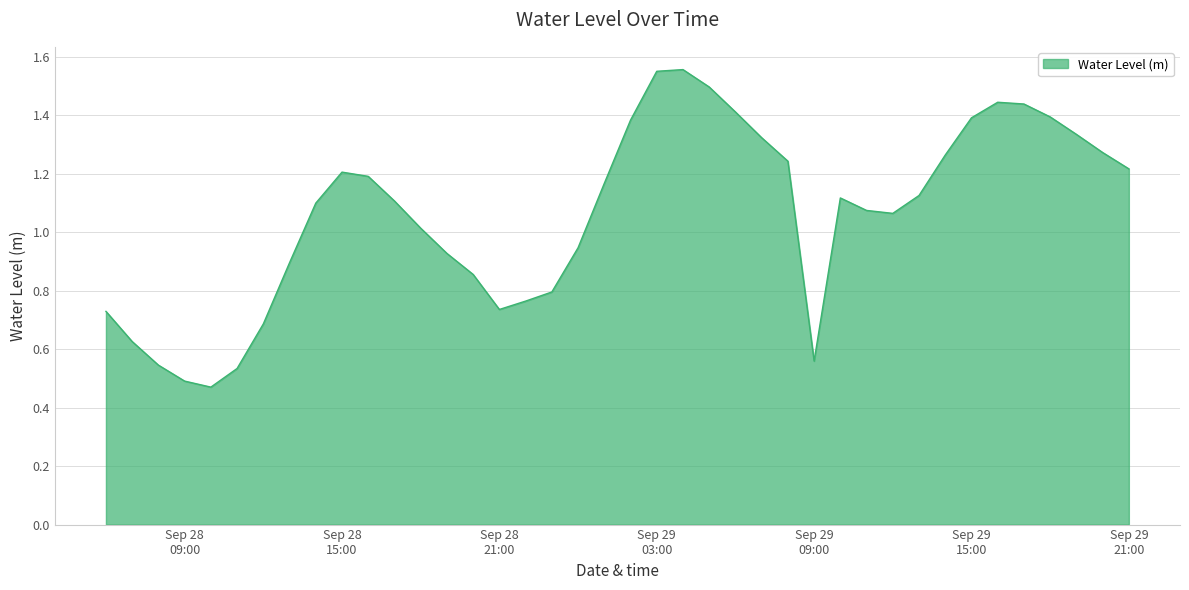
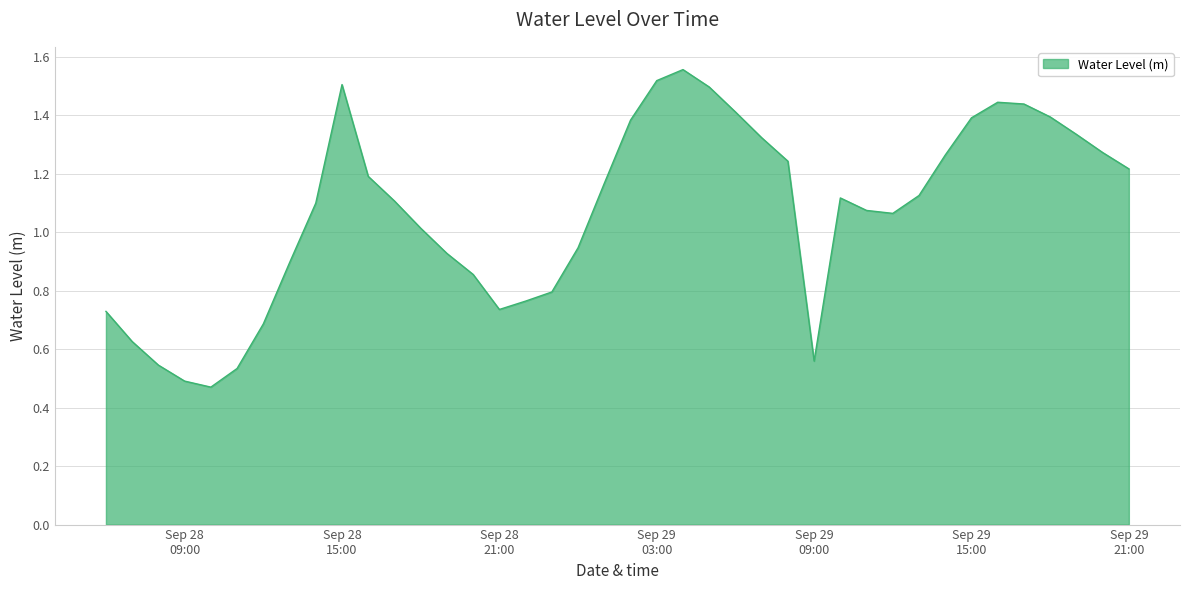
  {
    "Sep 28 09:00": 0.49,
-   "Sep 28 15:00": 1.21,
+   "Sep 28 15:00": 1.51,
    "Sep 28 21:00": 0.74,
-   "Sep 29 03:00": 1.55,
+   "Sep 29 03:00": 1.52,
    "Sep 29 09:00": 0.56,
    "Sep 29 15:00": 1.39,
    "Sep 29 21:00": 1.22
  }
